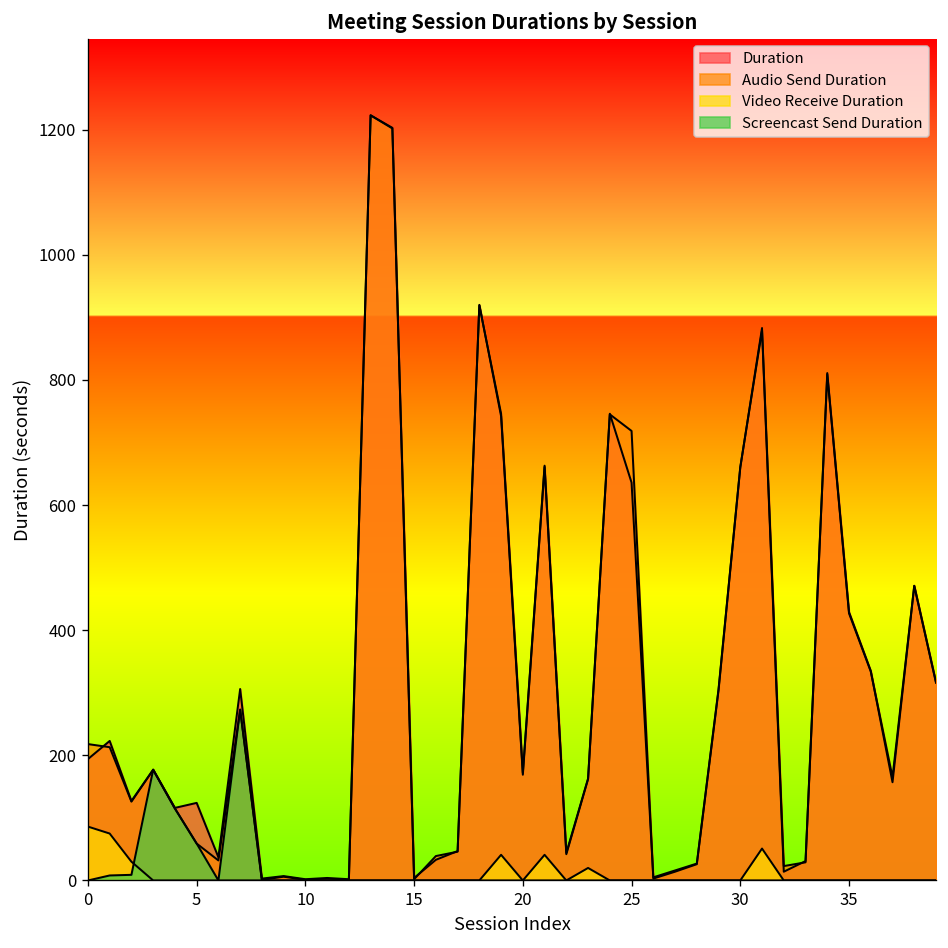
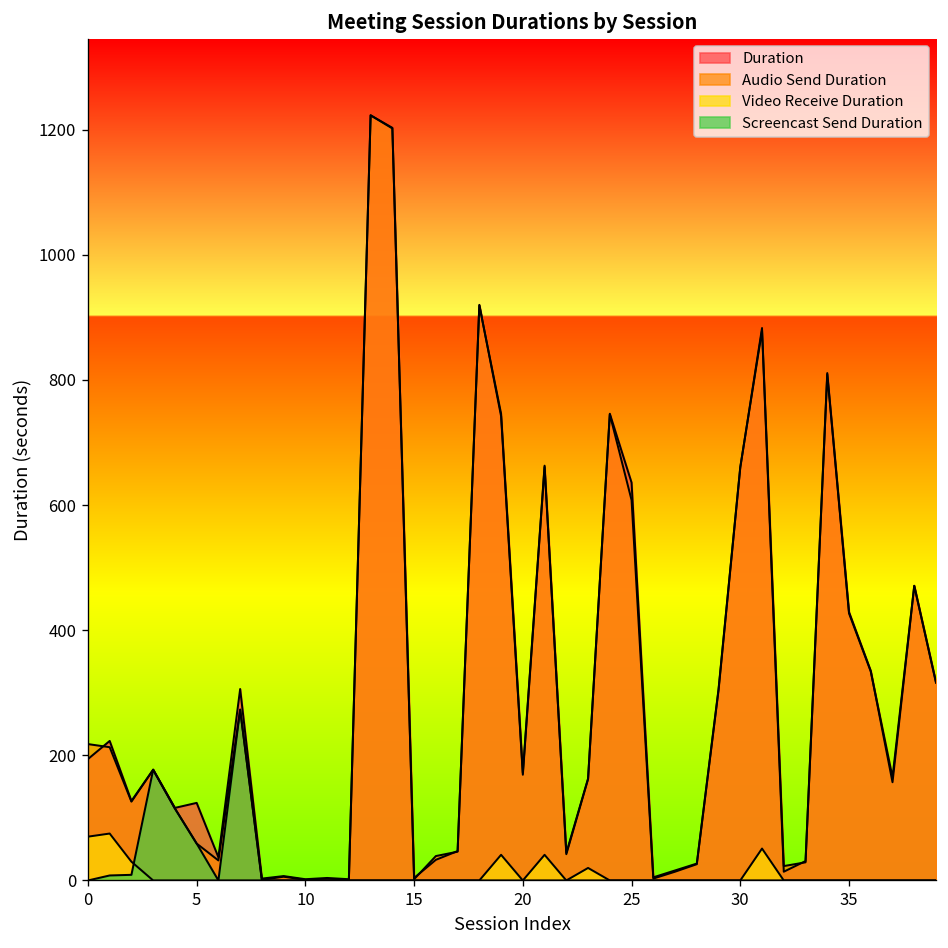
  {
    "Duration": {
      "0": 190,
      "5": 120,
      "25": 640
    },
    "Audio Send Duration": {
      "0": 220,
-     "25": 720
+     "25": 610
    },
    "Video Receive Duration": {
-     "0": 90,
+     "0": 70,
      "5": 0
    },
    "Screencast Send Duration": {
      "0": 0
    }
  }
